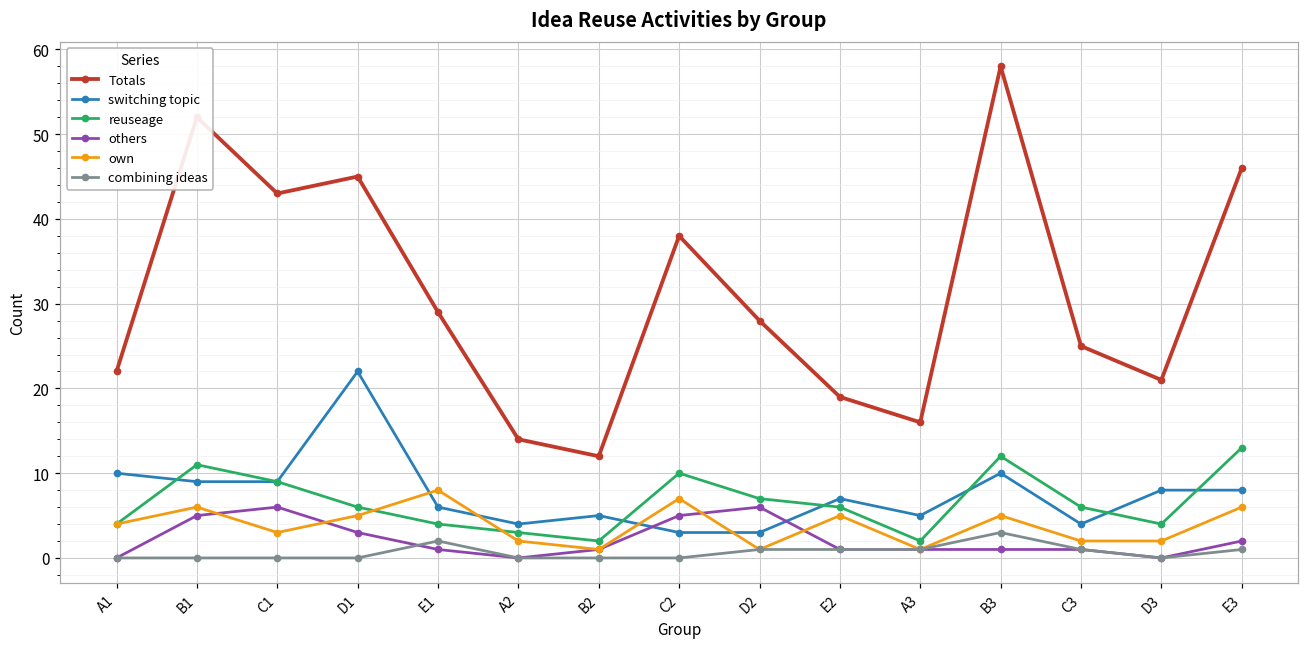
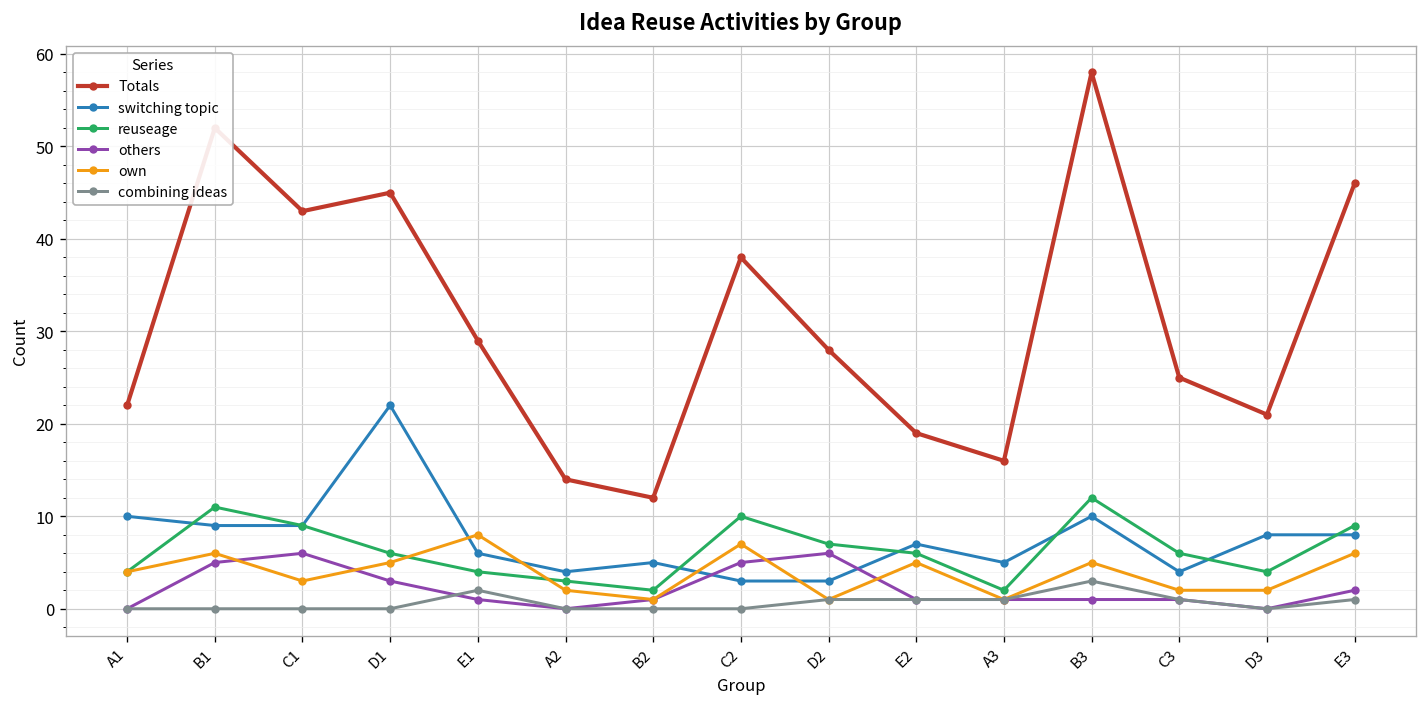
  {
    "Totals": {
      "A1": 22,
      "C1": 43,
      "D1": 45,
      "E1": 29,
      "A2": 14,
      "B2": 12,
      "C2": 38,
      "D2": 28,
      "E2": 19,
      "A3": 16,
      "B3": 58,
      "C3": 25,
      "D3": 21,
      "E3": 46
    },
    "switching topic": {
      "A1": 10,
      "B1": 9,
      "D1": 22,
      "E1": 6,
      "A2": 4,
      "B2": 5,
      "C2": 3,
      "D2": 3,
      "E2": 7,
      "A3": 5,
      "B3": 10,
      "C3": 4,
      "D3": 8,
      "E3": 8
    },
    "reuseage": {
      "B1": 11,
      "D1": 6,
      "E1": 4,
      "A2": 3,
      "B2": 2,
      "C2": 10,
      "D2": 7,
      "E2": 6,
      "A3": 2,
      "B3": 12,
      "C3": 6,
      "D3": 4,
-     "E3": 13
+     "E3": 9
    },
    "others": {
      "B1": 5,
      "C1": 6,
      "D1": 3,
      "E1": 1,
      "C2": 5,
      "D2": 6,
      "B3": 1,
      "E3": 2
    },
    "own": {
      "B1": 6,
      "C1": 3,
      "D1": 5,
      "E1": 8,
      "A2": 2,
      "C2": 7,
      "E2": 5,
      "B3": 5,
      "C3": 2,
      "D3": 2,
      "E3": 6
    },
    "combining ideas": {
      "B1": 0,
      "C1": 0,
      "D1": 0,
      "E1": 2,
      "B2": 0,
      "C2": 0,
      "B3": 3,
      "E3": 1
    }
  }
